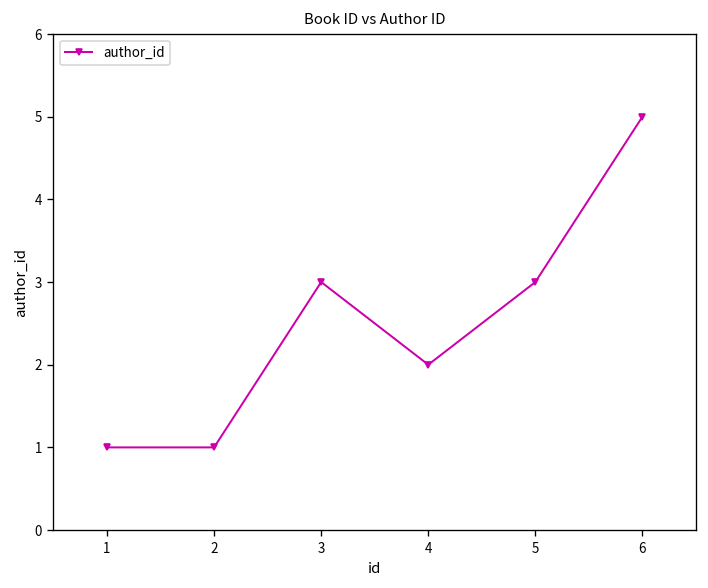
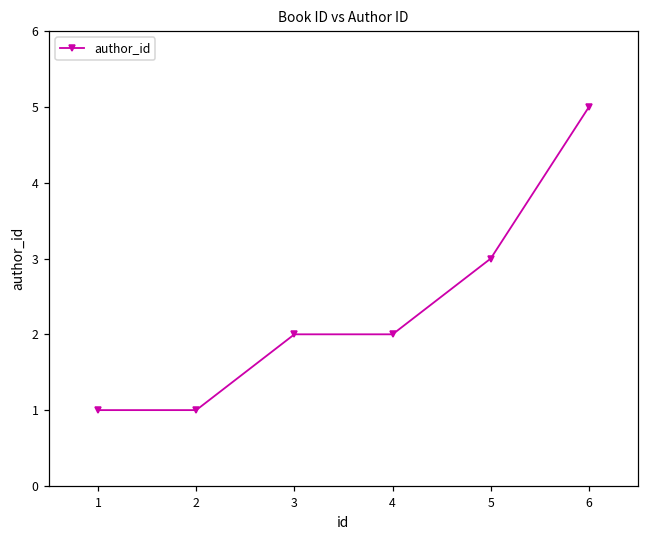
  {
    "1": 1,
    "2": 1,
-   "3": 3,
+   "3": 2,
    "4": 2,
    "5": 3,
    "6": 5
  }
